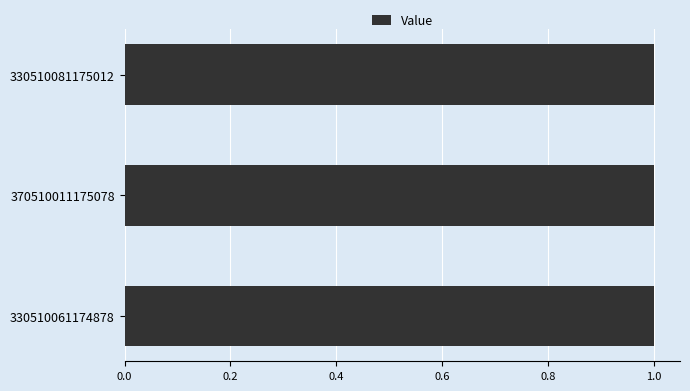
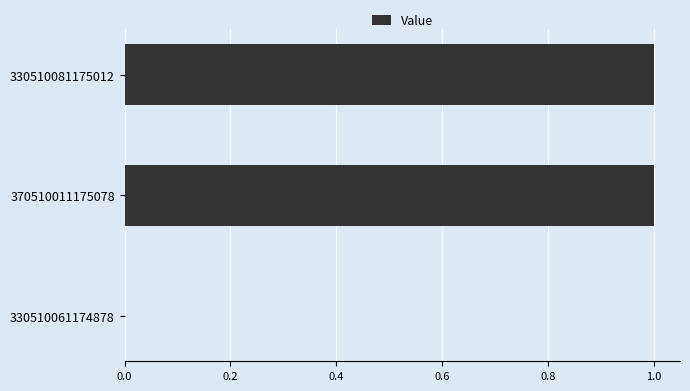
  {
    "330510081175012": 1,
    "370510011175078": 1,
-   "330510061174878": 1
+   "330510061174878": 0
  }
